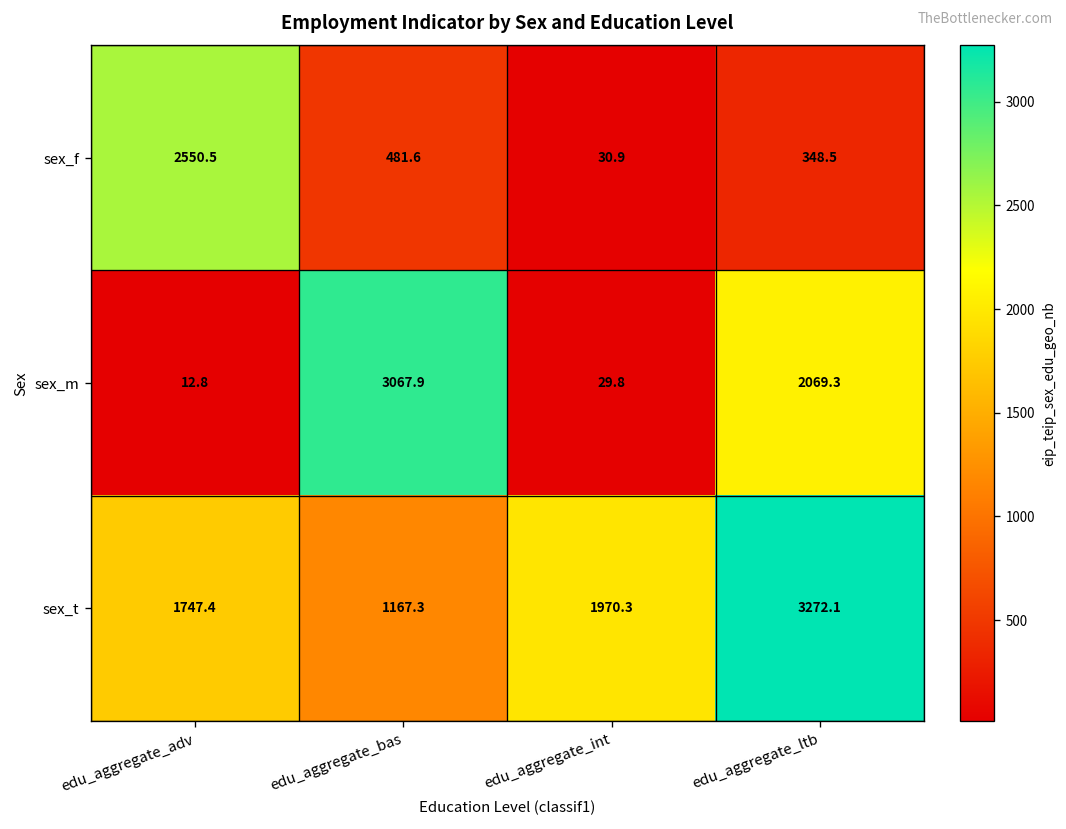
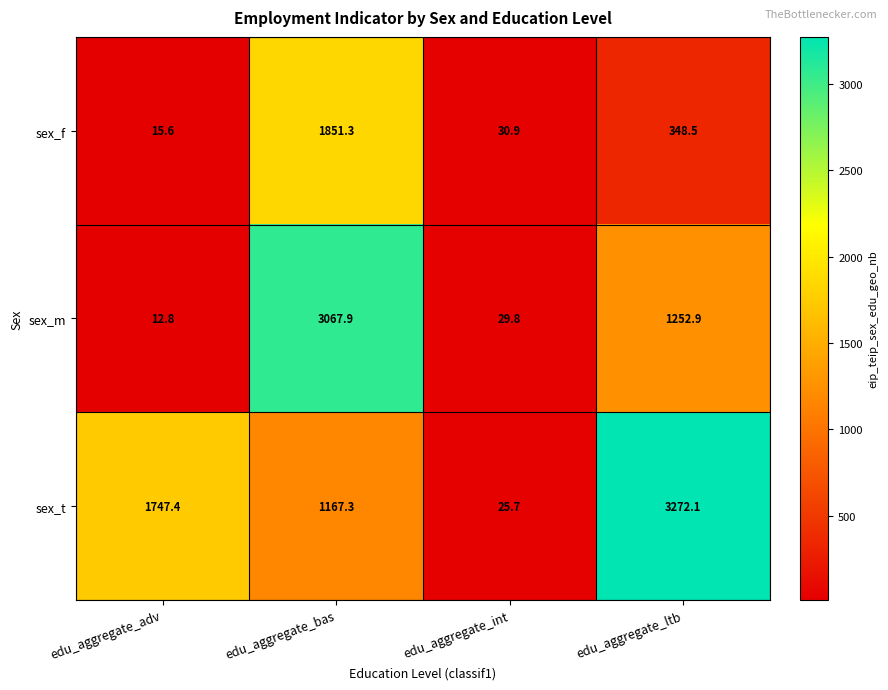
  {
    "sex_f": {
-     "edu_aggregate_adv": 2550.5,
-     "edu_aggregate_bas": 481.6,
+     "edu_aggregate_adv": 15.6,
+     "edu_aggregate_bas": 1851.3,
      "edu_aggregate_int": 30.9,
      "edu_aggregate_ltb": 348.5
    },
    "sex_m": {
      "edu_aggregate_adv": 12.8,
      "edu_aggregate_bas": 3067.9,
      "edu_aggregate_int": 29.8,
-     "edu_aggregate_ltb": 2069.3
+     "edu_aggregate_ltb": 1252.9
    },
    "sex_t": {
      "edu_aggregate_adv": 1747.4,
      "edu_aggregate_bas": 1167.3,
-     "edu_aggregate_int": 1970.3,
+     "edu_aggregate_int": 25.7,
      "edu_aggregate_ltb": 3272.1
    }
  }
